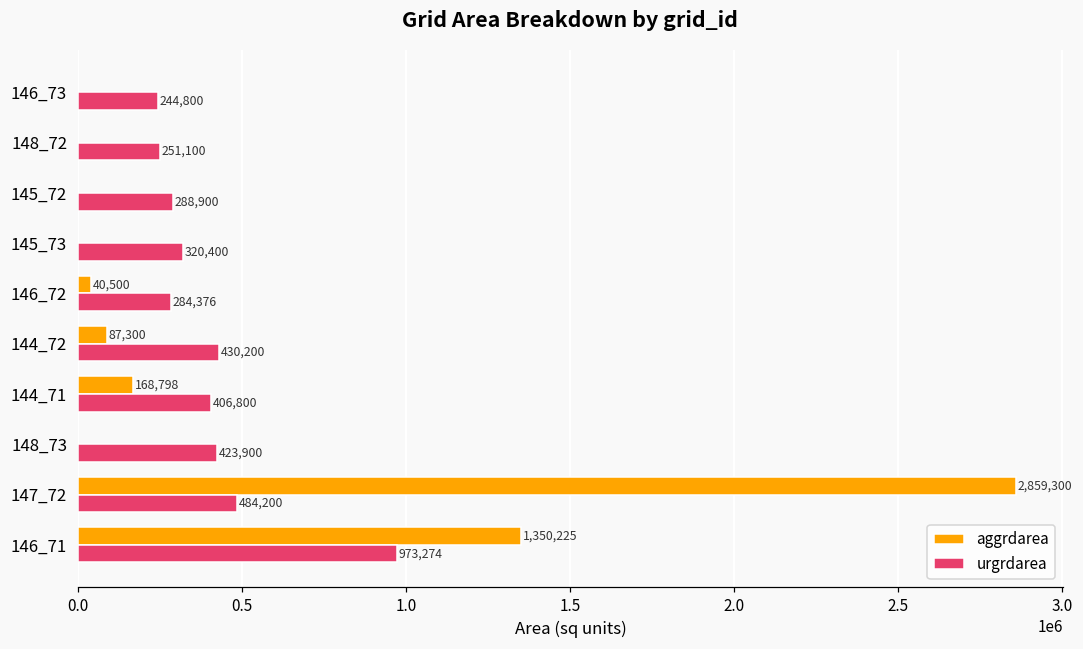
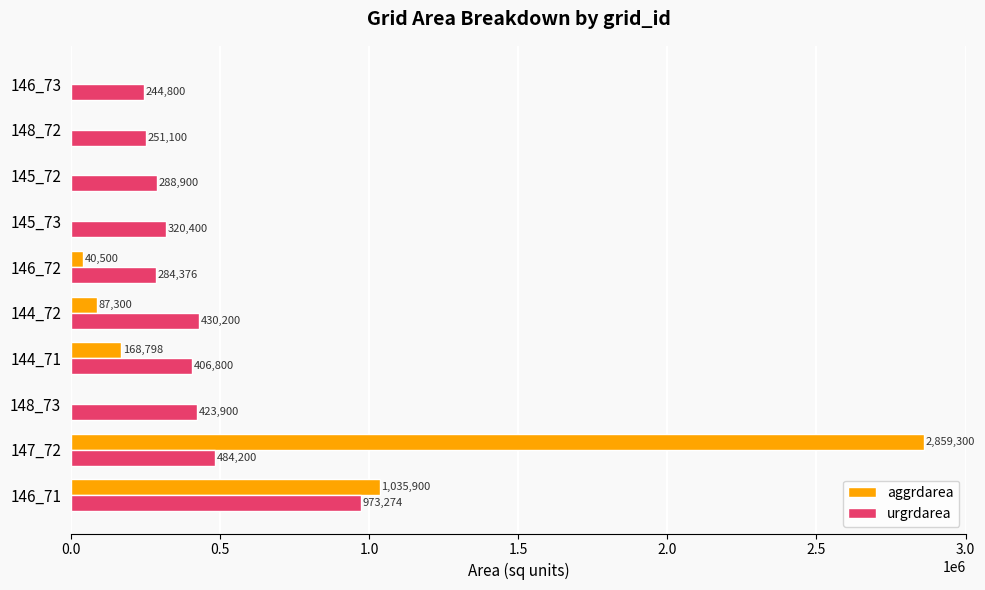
  {
    "aggrdarea": {
      "146_72": "40,500",
      "144_72": "87,300",
      "144_71": "168,798",
      "147_72": "2,859,300",
-     "146_71": "1,350,225"
+     "146_71": "1,035,900"
    },
    "urgrdarea": {
      "146_73": "244,800",
      "148_72": "251,100",
      "145_72": "288,900",
      "145_73": "320,400",
      "146_72": "284,376",
      "144_72": "430,200",
      "144_71": "406,800",
      "148_73": "423,900",
      "147_72": "484,200",
      "146_71": "973,274"
    }
  }
